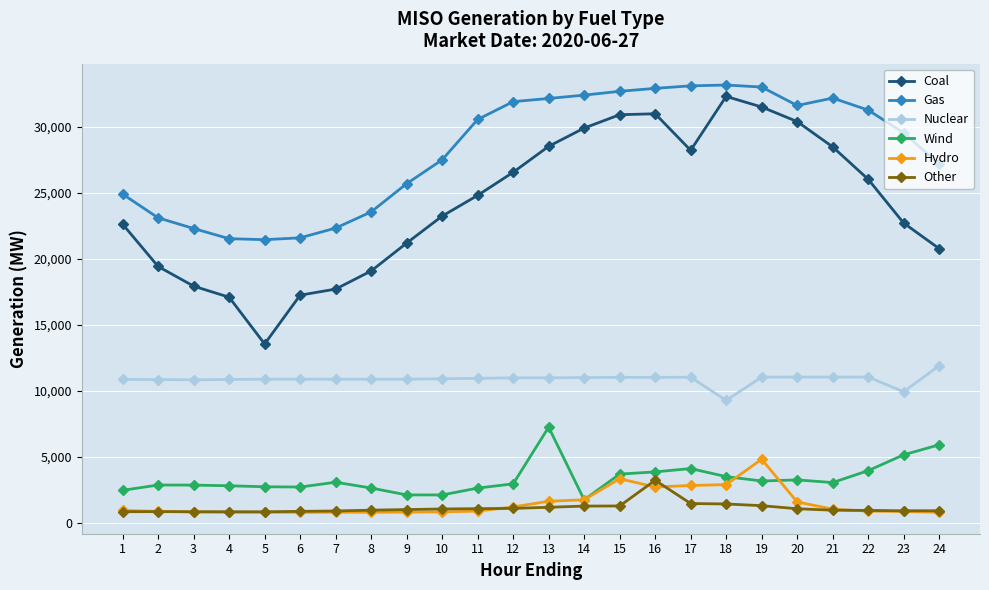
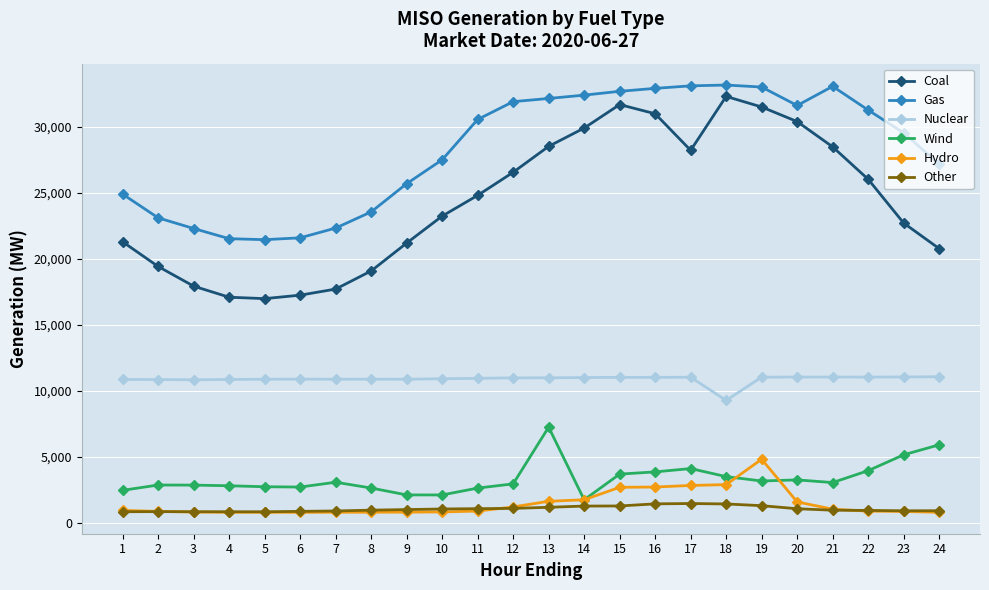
  {
    "Coal": {
-     "1": "22,600",
+     "1": "21,300",
      "2": "19,400",
      "3": "17,900",
      "4": "17,100",
-     "5": "13,500",
+     "5": "17,000",
      "6": "17,200",
      "7": "17,700",
      "8": "19,100",
      "9": "21,200",
      "10": "23,200",
      "11": "24,800",
      "12": "26,500",
      "13": "28,500",
      "14": "29,900",
-     "15": "30,900",
+     "15": "31,700",
      "16": "31,000",
      "17": "28,200",
      "18": "32,300",
      "19": "31,500",
      "20": "30,400",
      "21": "28,500",
      "22": "26,000",
      "23": "22,700",
      "24": "20,800"
    },
    "Gas": {
      "1": "24,900",
      "2": "23,100",
      "3": "22,300",
      "4": "21,500",
      "5": "21,400",
      "6": "21,600",
      "7": "22,300",
      "8": "23,500",
      "9": "25,700",
      "10": "27,500",
      "11": "30,600",
      "12": "31,900",
      "13": "32,100",
      "14": "32,400",
      "15": "32,700",
      "16": "32,900",
      "17": "33,100",
      "18": "33,200",
      "19": "33,000",
      "20": "31,600",
-     "21": "32,200",
+     "21": "33,100",
      "22": "31,300"
    },
    "Nuclear": {
      "1": "10,800",
      "2": "10,800",
      "3": "10,800",
      "4": "10,800",
      "5": "10,900",
      "6": "10,900",
      "7": "10,900",
      "8": "10,900",
      "9": "10,900",
      "10": "10,900",
      "11": "10,900",
      "12": "11,000",
      "13": "11,000",
      "14": "11,000",
      "15": "11,000",
      "16": "11,000",
      "17": "11,000",
      "18": "9,300",
      "19": "11,000",
      "20": "11,000",
      "21": "11,000",
      "22": "11,000",
-     "23": "9,900",
-     "24": "11,900"
+     "23": "11,000",
+     "24": "11,100"
    },
    "Wind": {
      "1": "2,500",
      "2": "2,900",
      "3": "2,800",
      "4": "2,800",
      "5": "2,700",
      "6": "2,700",
      "7": "3,100",
      "8": "2,600",
      "9": "2,100",
      "10": "2,100",
      "11": "2,600",
      "12": "2,900",
      "13": "7,200",
      "15": "3,700",
      "16": "3,800",
      "17": "4,100",
      "18": "3,500",
      "19": "3,200",
      "20": "3,200",
      "21": "3,000",
      "22": "3,900",
      "23": "5,100",
      "24": "5,900"
    },
    "Hydro": {
      "10": "800",
      "13": "1,600",
-     "15": "3,300",
+     "15": "2,700",
      "16": "2,700",
      "17": "2,800",
      "18": "2,900",
      "19": "4,800",
      "20": "1,600"
    },
    "Other": {
      "10": "1,000",
      "13": "1,200",
      "14": "1,300",
      "15": "1,300",
-     "16": "3,200",
+     "16": "1,400",
      "17": "1,400",
      "18": "1,400",
      "19": "1,300",
      "20": "1,100"
    }
  }
